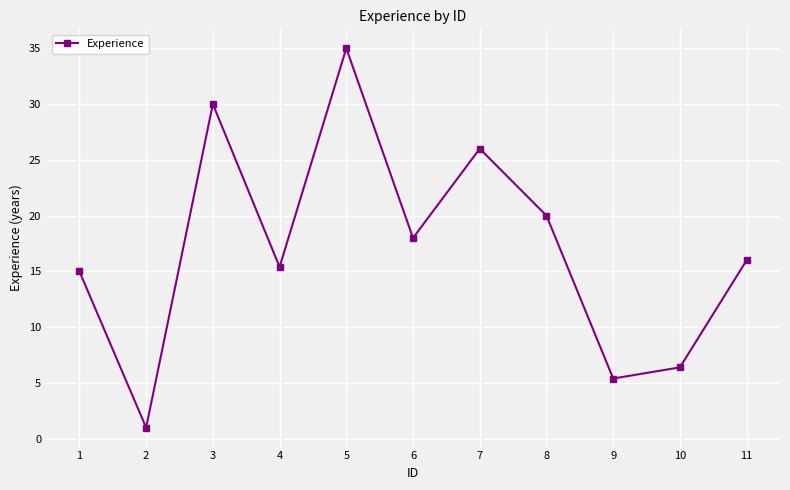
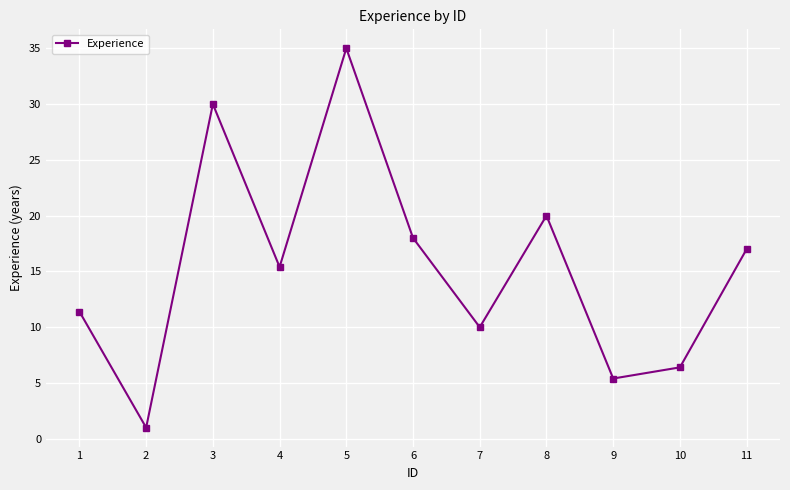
  {
-   "1": 15.0,
+   "1": 11.4,
    "2": 1.0,
    "3": 30.0,
    "4": 15.4,
    "5": 35.0,
    "6": 18.0,
-   "7": 26,
+   "7": 10,
    "8": 20.0,
    "9": 5.4,
    "10": 6.4,
-   "11": 16
+   "11": 17
  }
